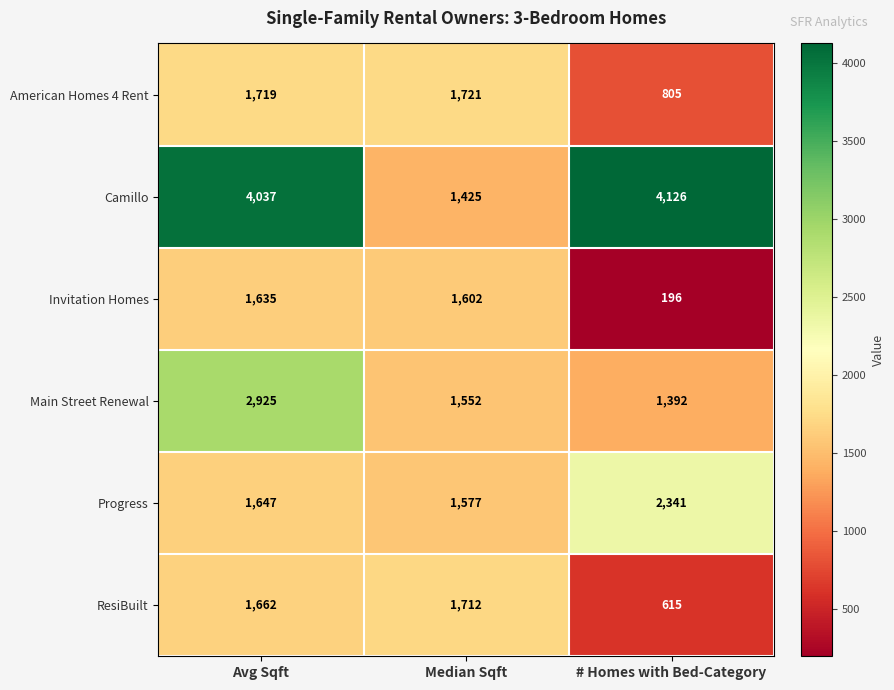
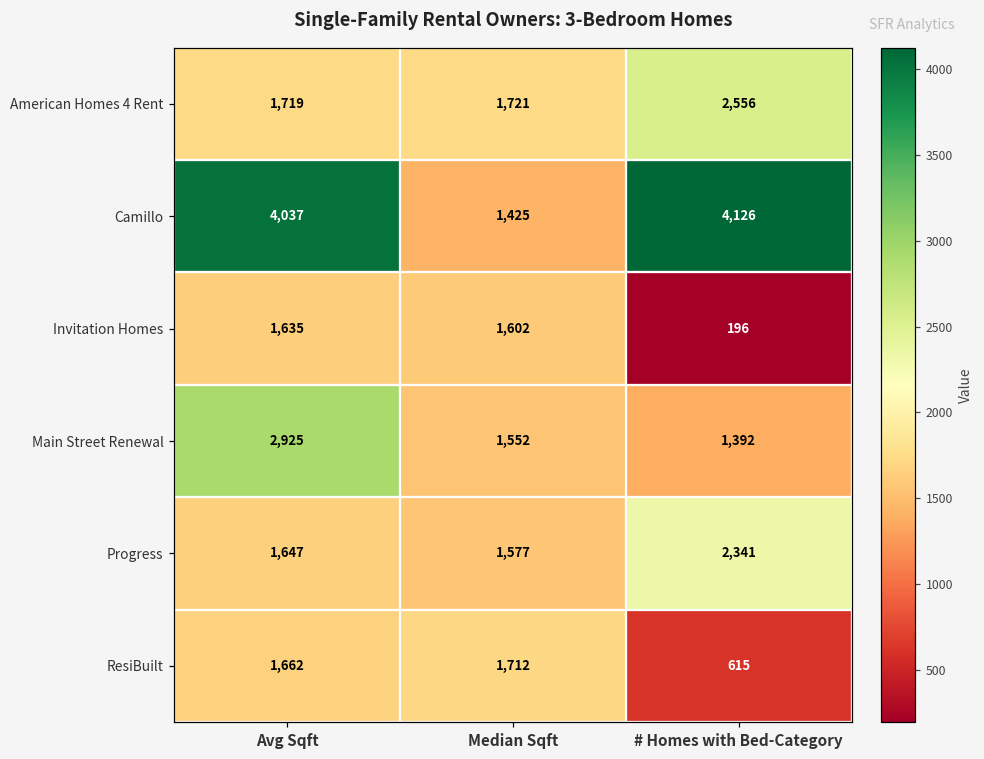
  {
    "American Homes 4 Rent": {
      "Avg Sqft": "1,719",
      "Median Sqft": "1,721",
-     "# Homes with Bed-Category": "805"
+     "# Homes with Bed-Category": "2,556"
    },
    "Camillo": {
      "Avg Sqft": "4,037",
      "Median Sqft": "1,425",
      "# Homes with Bed-Category": "4,126"
    },
    "Invitation Homes": {
      "Avg Sqft": "1,635",
      "Median Sqft": "1,602",
      "# Homes with Bed-Category": "196"
    },
    "Main Street Renewal": {
      "Avg Sqft": "2,925",
      "Median Sqft": "1,552",
      "# Homes with Bed-Category": "1,392"
    },
    "Progress": {
      "Avg Sqft": "1,647",
      "Median Sqft": "1,577",
      "# Homes with Bed-Category": "2,341"
    },
    "ResiBuilt": {
      "Avg Sqft": "1,662",
      "Median Sqft": "1,712",
      "# Homes with Bed-Category": "615"
    }
  }
